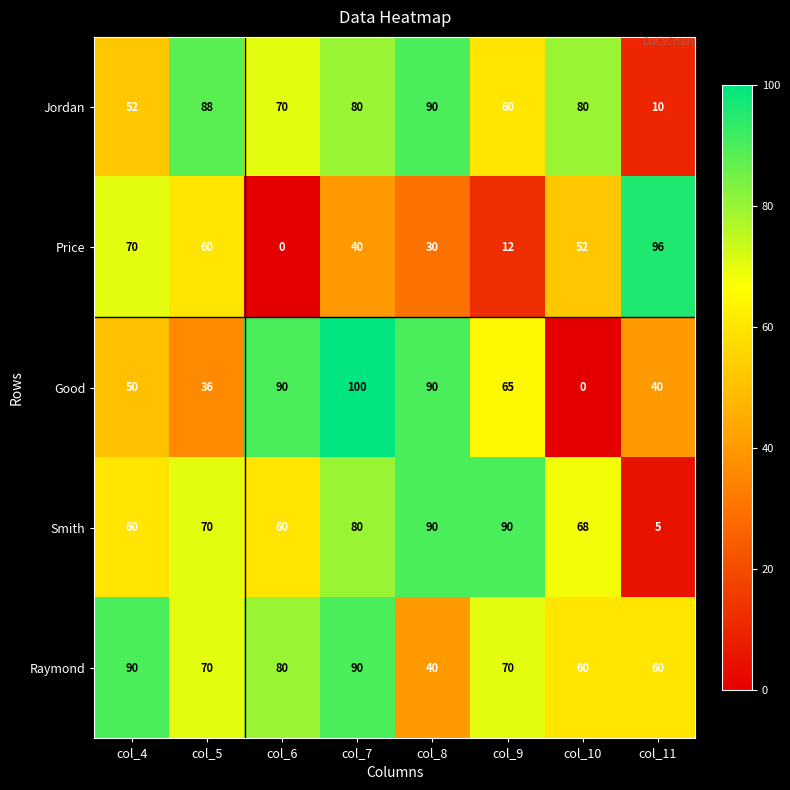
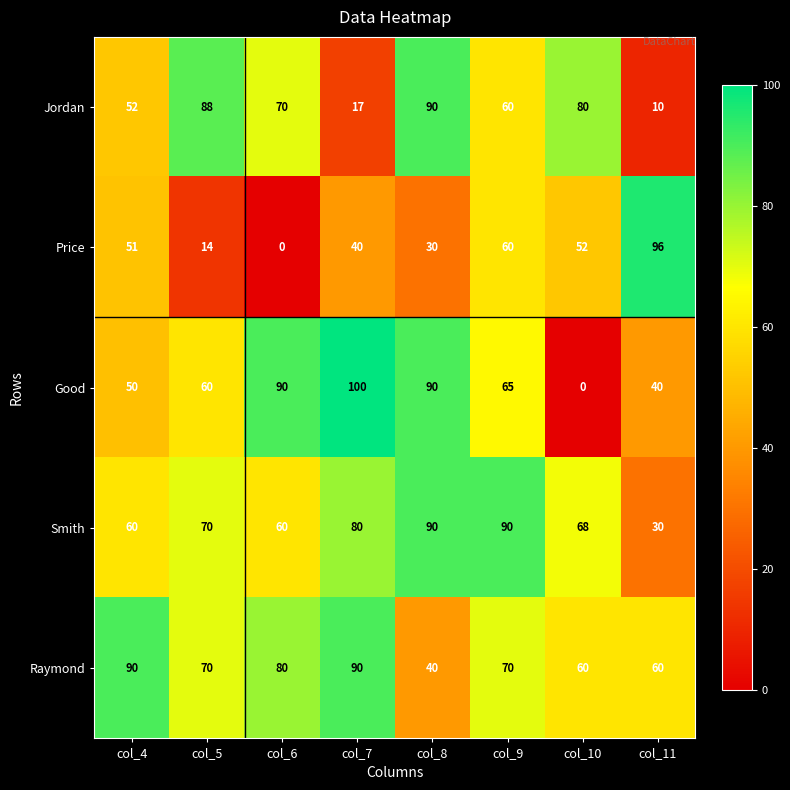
  {
    "Jordan": {
      "col_4": 52,
      "col_5": 88,
      "col_6": 70,
-     "col_7": 80,
+     "col_7": 17,
      "col_8": 90,
      "col_9": 60,
      "col_10": 80
    },
    "Price": {
-     "col_4": 70,
-     "col_5": 60,
+     "col_4": 51,
+     "col_5": 14,
      "col_6": 0,
      "col_7": 40,
      "col_8": 30,
-     "col_9": 12,
+     "col_9": 60,
      "col_10": 52,
      "col_11": 96
    },
    "Good": {
      "col_4": 50,
-     "col_5": 36,
+     "col_5": 60,
      "col_6": 90,
      "col_7": 100,
      "col_8": 90,
      "col_9": 65,
      "col_10": 0,
      "col_11": 40
    },
    "Smith": {
      "col_4": 60,
      "col_5": 70,
      "col_6": 60,
      "col_7": 80,
      "col_8": 90,
      "col_9": 90,
      "col_10": 68,
-     "col_11": 5
+     "col_11": 30
    },
    "Raymond": {
      "col_4": 90,
      "col_5": 70,
      "col_6": 80,
      "col_7": 90,
      "col_8": 40,
      "col_9": 70,
      "col_10": 60,
      "col_11": 60
    }
  }
